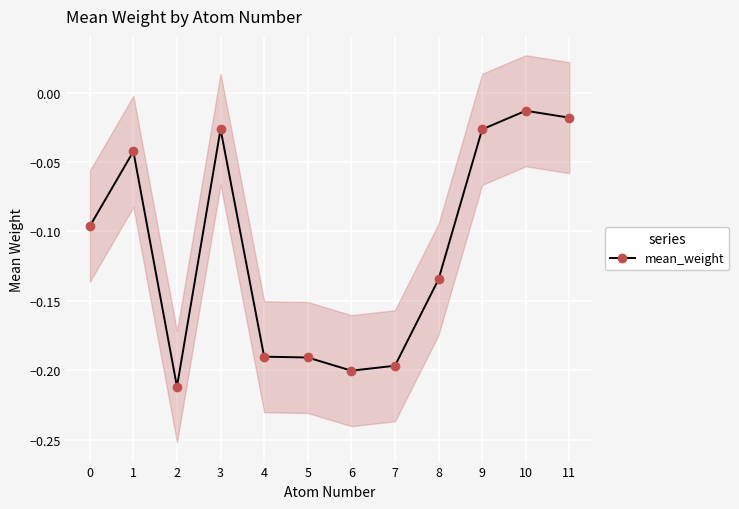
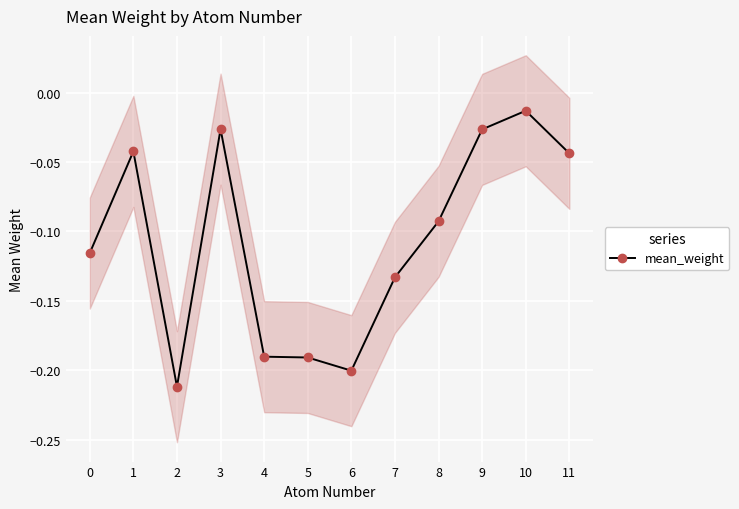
  {
    "mean_weight": {
-     "0": -0.096,
+     "0": -0.116,
      "1": -0.042,
      "2": -0.212,
      "3": -0.026,
      "4": -0.190,
      "5": -0.191,
      "6": -0.200,
-     "7": -0.197,
-     "8": -0.135,
+     "7": -0.133,
+     "8": -0.093,
      "9": -0.027,
      "10": -0.013,
-     "11": -0.018
+     "11": -0.044
    }
  }
